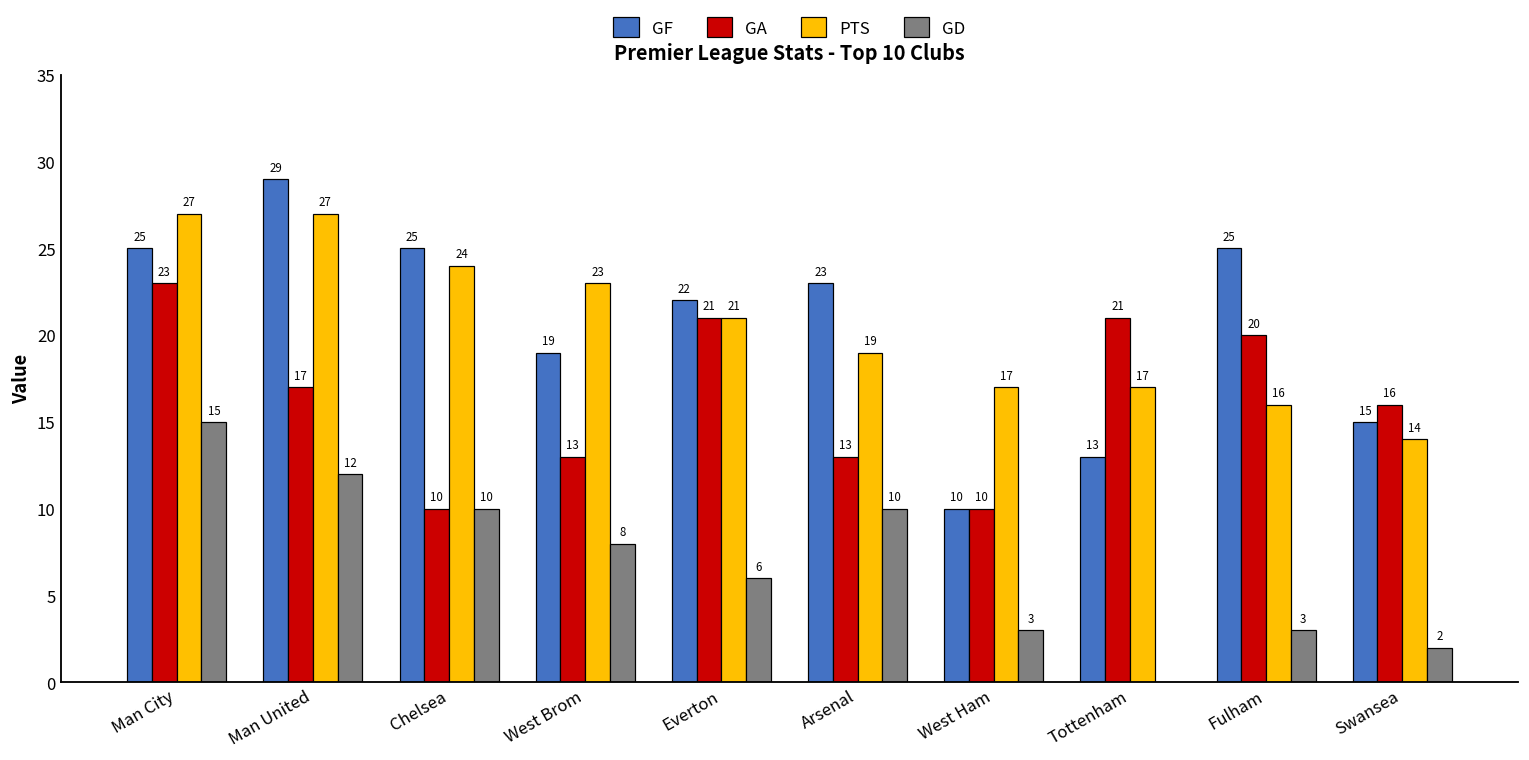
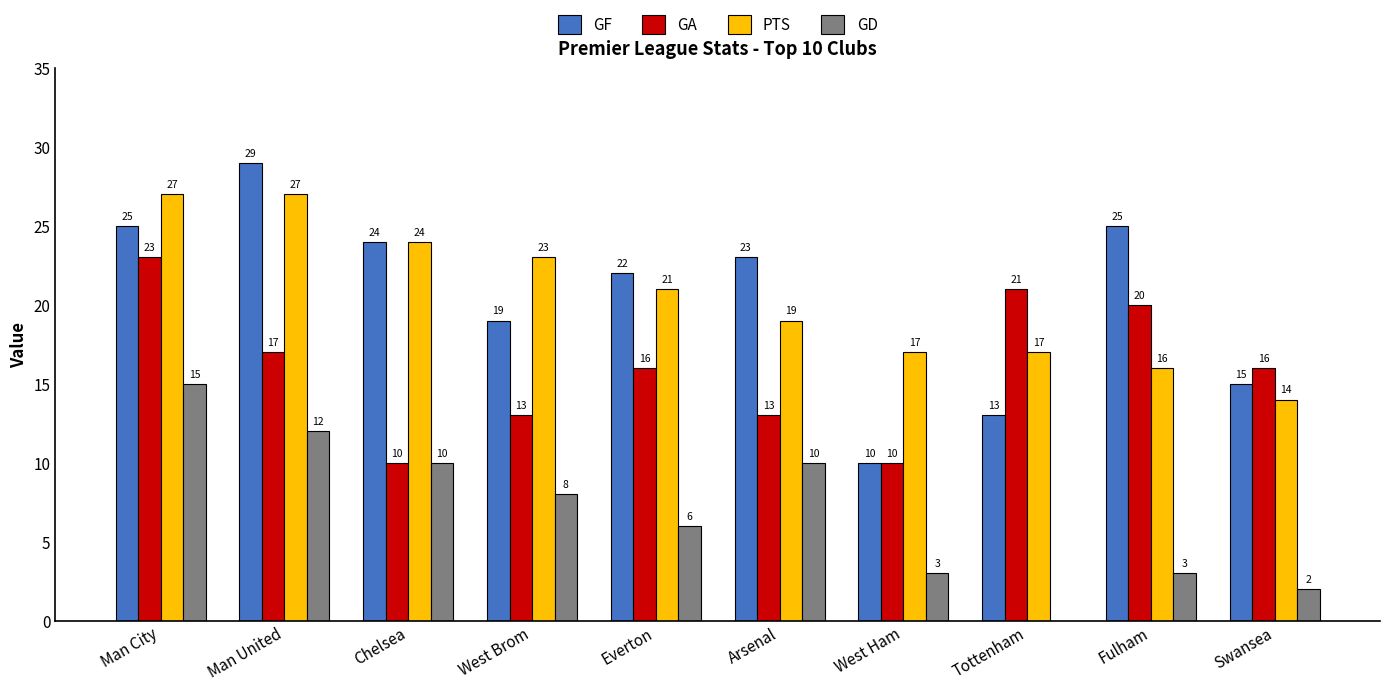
  {
    "GF": {
      "Man City": 25,
      "Man United": 29,
-     "Chelsea": 25,
+     "Chelsea": 24,
      "West Brom": 19,
      "Everton": 22,
      "Arsenal": 23,
      "West Ham": 10,
      "Tottenham": 13,
      "Fulham": 25,
      "Swansea": 15
    },
    "GA": {
      "Man City": 23,
      "Man United": 17,
      "Chelsea": 10,
      "West Brom": 13,
-     "Everton": 21,
+     "Everton": 16,
      "Arsenal": 13,
      "West Ham": 10,
      "Tottenham": 21,
      "Fulham": 20,
      "Swansea": 16
    },
    "PTS": {
      "Man City": 27,
      "Man United": 27,
      "Chelsea": 24,
      "West Brom": 23,
      "Everton": 21,
      "Arsenal": 19,
      "West Ham": 17,
      "Tottenham": 17,
      "Fulham": 16,
      "Swansea": 14
    },
    "GD": {
      "Man City": 15,
      "Man United": 12,
      "Chelsea": 10,
      "West Brom": 8,
      "Everton": 6,
      "Arsenal": 10,
      "West Ham": 3,
      "Fulham": 3,
      "Swansea": 2
    }
  }
